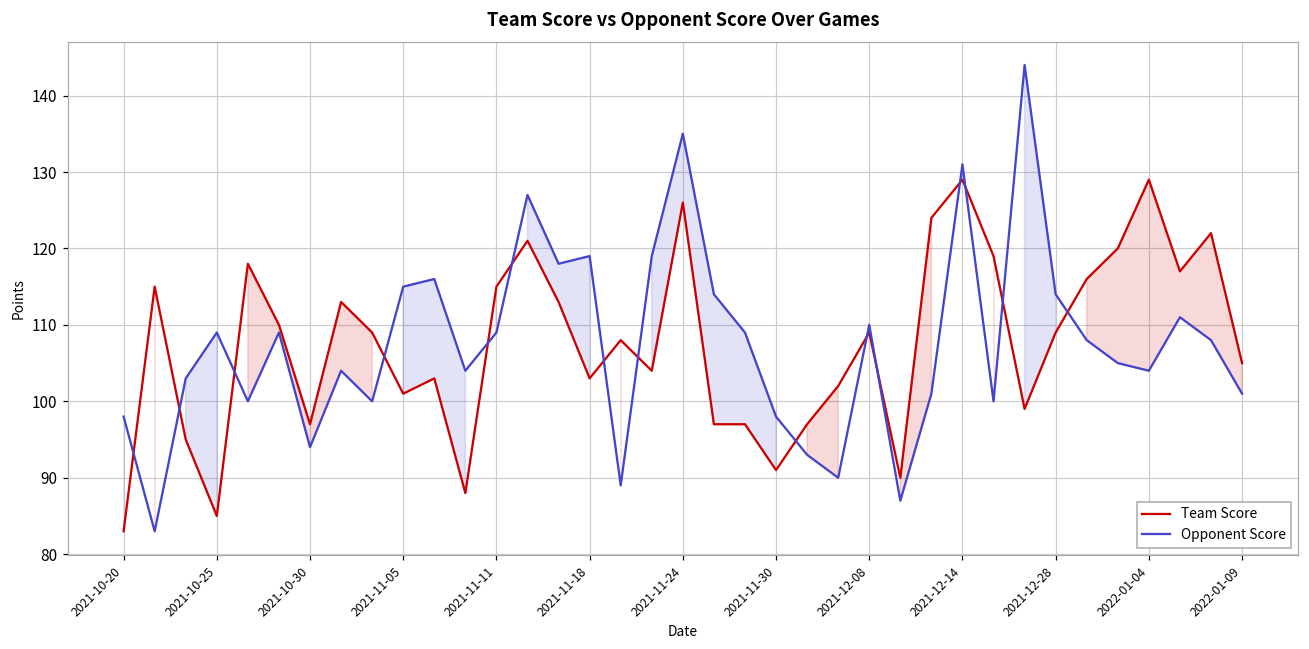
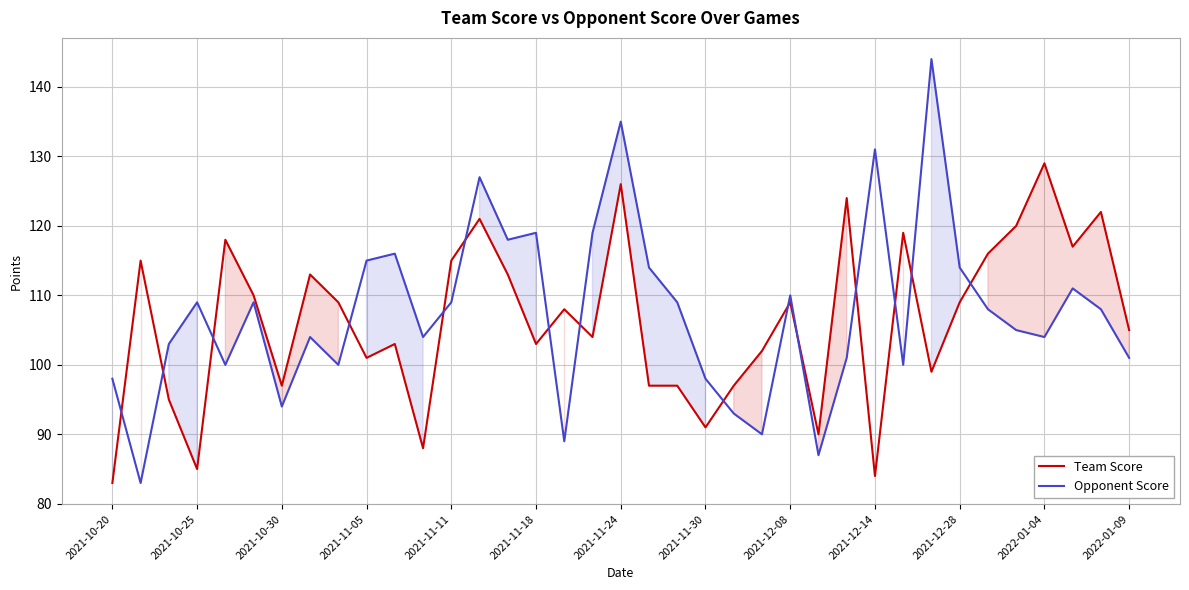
  {
    "Team Score": {
      "2021-10-20": 83,
      "2021-10-25": 85,
      "2021-10-30": 97,
      "2021-11-05": 101,
      "2021-11-11": 115,
      "2021-11-18": 103,
      "2021-11-24": 126,
      "2021-11-30": 91,
      "2021-12-08": 109,
-     "2021-12-14": 129,
+     "2021-12-14": 84,
      "2021-12-28": 109,
      "2022-01-04": 129,
      "2022-01-09": 105
    },
    "Opponent Score": {
      "2021-10-20": 98,
      "2021-10-25": 109,
      "2021-10-30": 94,
      "2021-11-05": 115,
      "2021-11-11": 109,
      "2021-11-18": 119,
      "2021-11-24": 135,
      "2021-11-30": 98,
      "2021-12-08": 110,
      "2021-12-14": 131,
      "2021-12-28": 114,
      "2022-01-04": 104,
      "2022-01-09": 101
    }
  }
